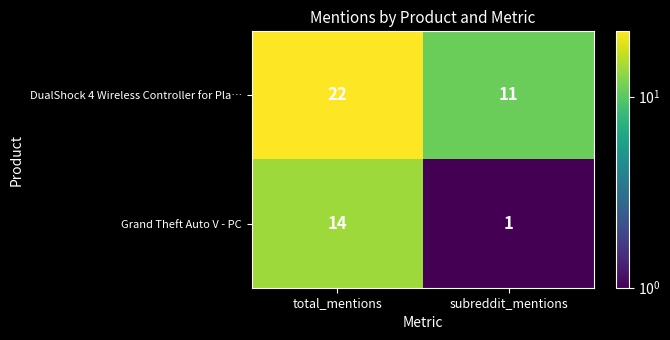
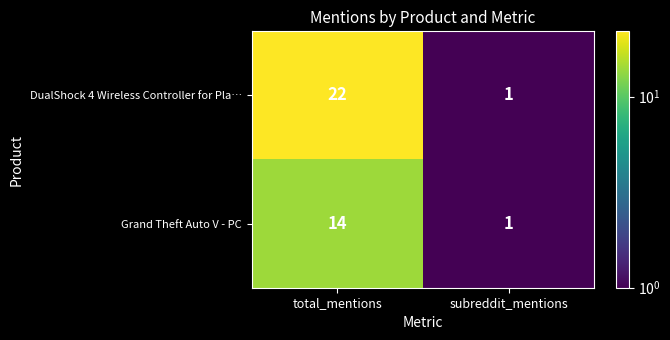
  {
    "DualShock 4 Wireless Controller for Pla…": {
      "total_mentions": 22,
-     "subreddit_mentions": 11
+     "subreddit_mentions": 1
    },
    "Grand Theft Auto V - PC": {
      "total_mentions": 14,
      "subreddit_mentions": 1
    }
  }
